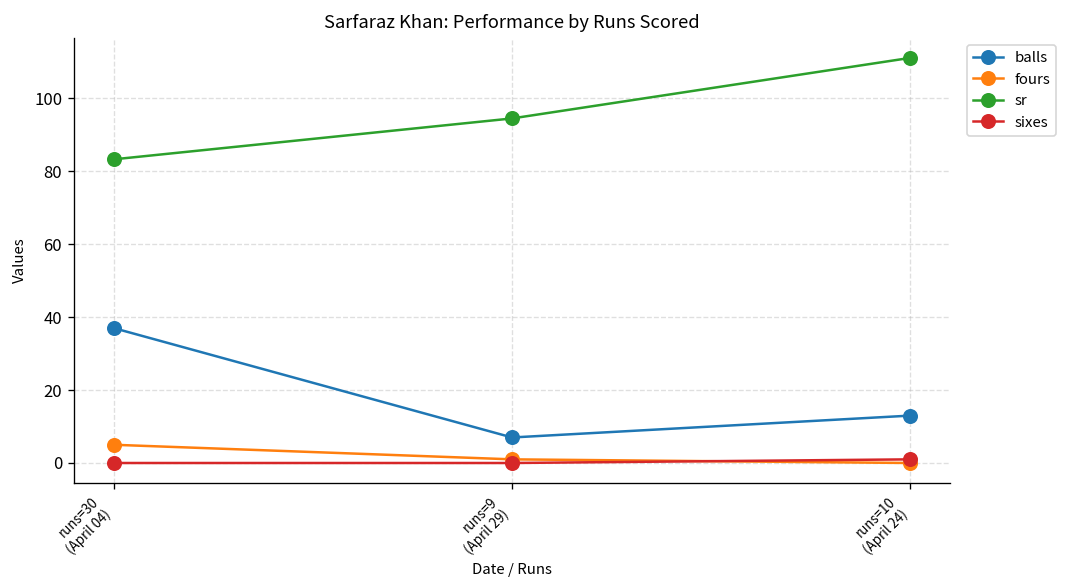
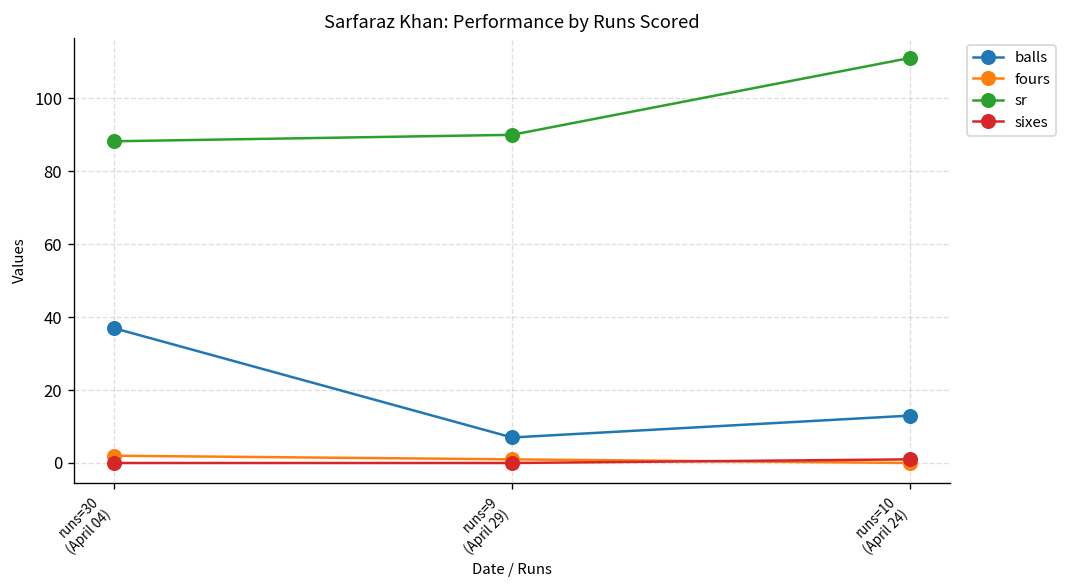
  {
    "balls": {
      "runs=30 (April 04)": 37,
      "runs=9 (April 29)": 7,
      "runs=10 (April 24)": 13
    },
    "fours": {
-     "runs=30 (April 04)": 5,
+     "runs=30 (April 04)": 2,
      "runs=9 (April 29)": 1,
      "runs=10 (April 24)": 0
    },
    "sr": {
-     "runs=30 (April 04)": 83,
-     "runs=9 (April 29)": 95,
+     "runs=30 (April 04)": 88,
+     "runs=9 (April 29)": 90,
      "runs=10 (April 24)": 111
    },
    "sixes": {
      "runs=30 (April 04)": 0,
      "runs=9 (April 29)": 0,
      "runs=10 (April 24)": 1
    }
  }
